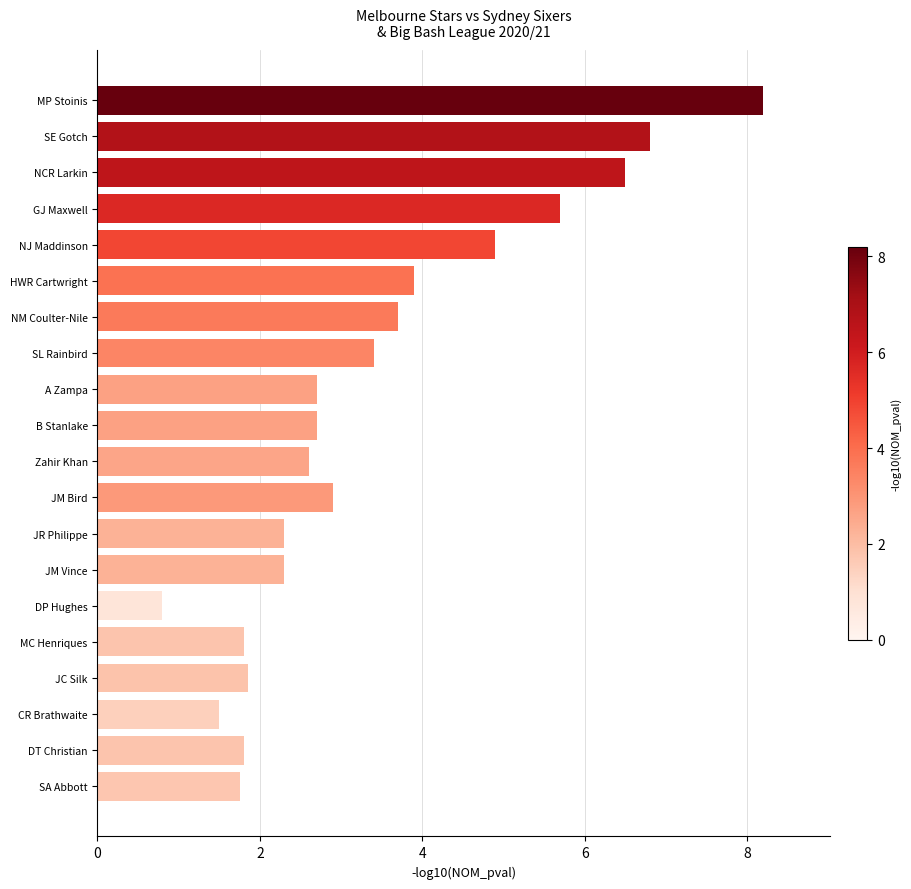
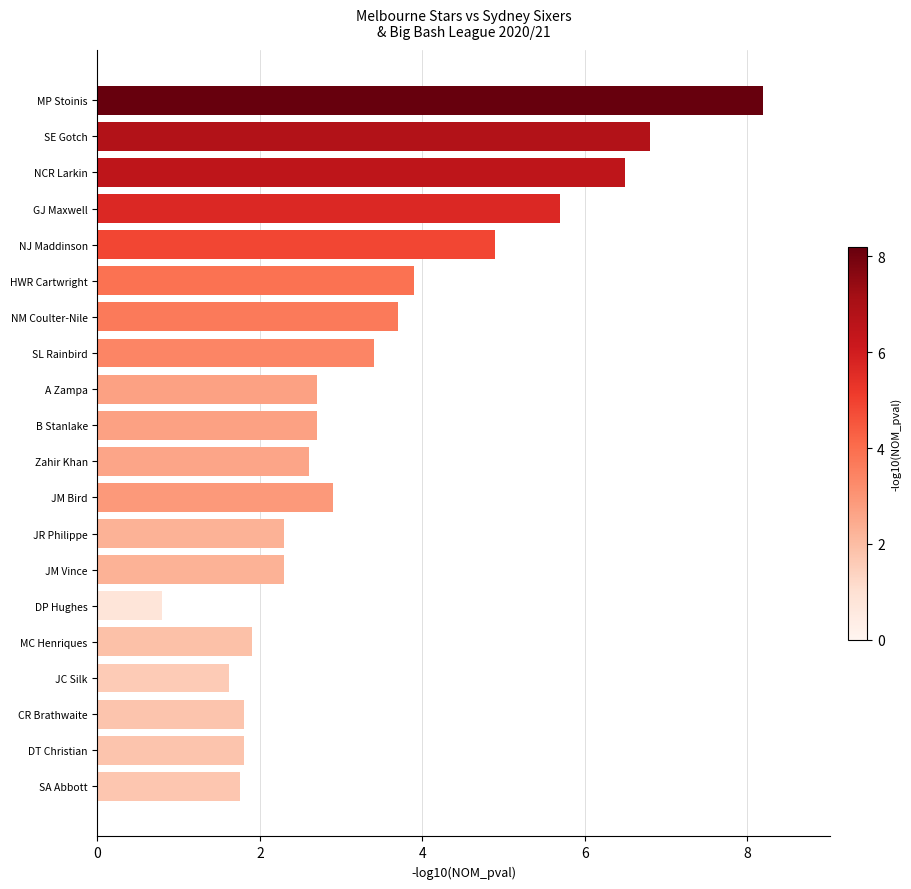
  {
    "MP Stoinis": 8.2,
    "SE Gotch": 6.8,
    "NCR Larkin": 6.5,
    "GJ Maxwell": 5.7,
    "NJ Maddinson": 4.9,
    "HWR Cartwright": 3.9,
    "NM Coulter-Nile": 3.7,
    "SL Rainbird": 3.4,
    "A Zampa": 2.7,
    "B Stanlake": 2.7,
    "Zahir Khan": 2.6,
    "JM Bird": 2.9,
    "JR Philippe": 2.3,
    "JM Vince": 2.3,
    "DP Hughes": 0.8,
-   "MC Henriques": 1.8,
-   "JC Silk": 1.9,
-   "CR Brathwaite": 1.5,
+   "MC Henriques": 1.9,
+   "JC Silk": 1.6,
+   "CR Brathwaite": 1.8,
    "DT Christian": 1.8,
    "SA Abbott": 1.8
  }
